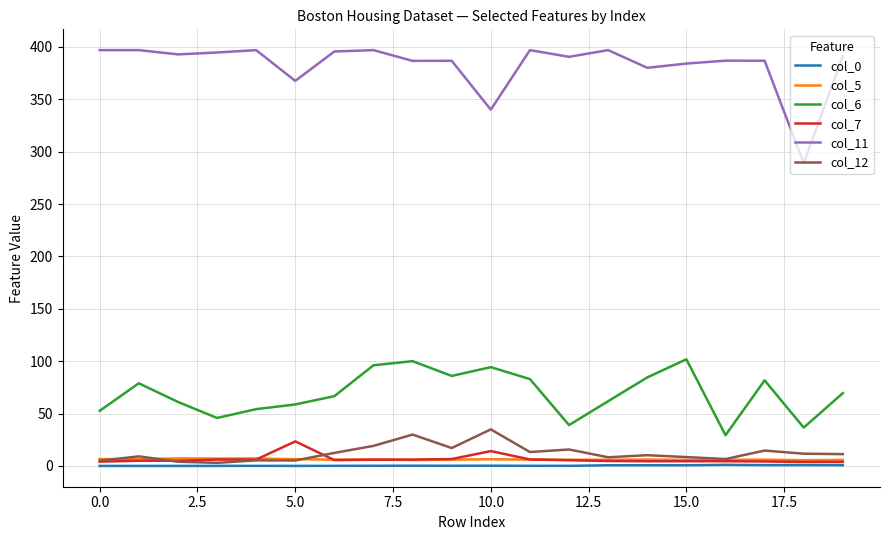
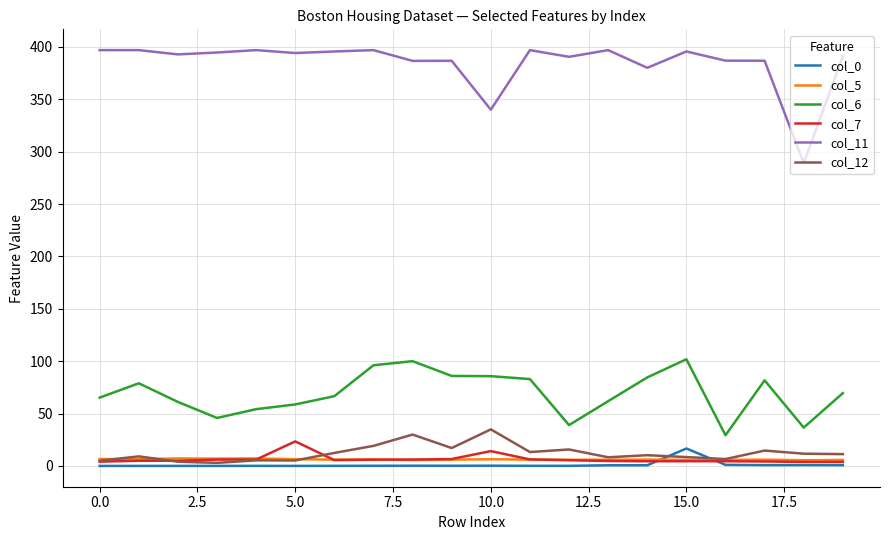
  {
    "col_0": {
      "0.0": 0,
      "5.0": 0,
      "10.0": 0,
-     "15.0": 1
+     "15.0": 17
    },
    "col_5": {
      "10.0": 6
    },
    "col_6": {
-     "0.0": 53,
+     "0.0": 65,
      "5.0": 59,
-     "10.0": 94,
+     "10.0": 86,
      "15.0": 102
    },
    "col_7": {
      "5.0": 23,
      "10.0": 14
    },
    "col_11": {
      "0.0": 397,
-     "5.0": 368,
+     "5.0": 394,
      "10.0": 340,
-     "15.0": 384
+     "15.0": 396
    },
    "col_12": {
      "10.0": 35,
      "15.0": 8
    }
  }
